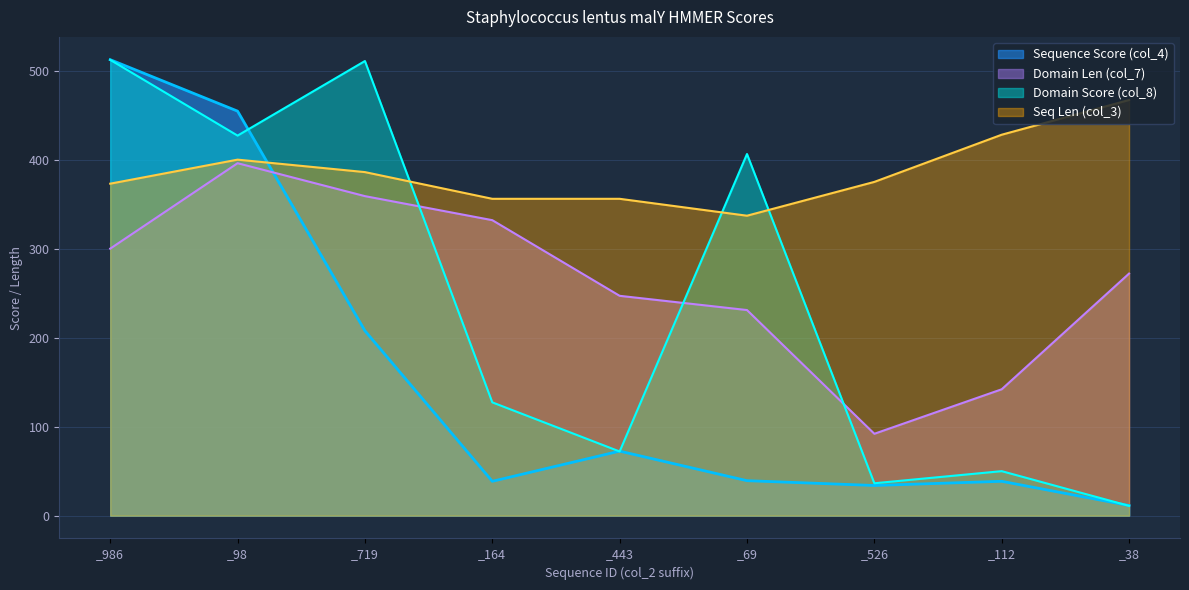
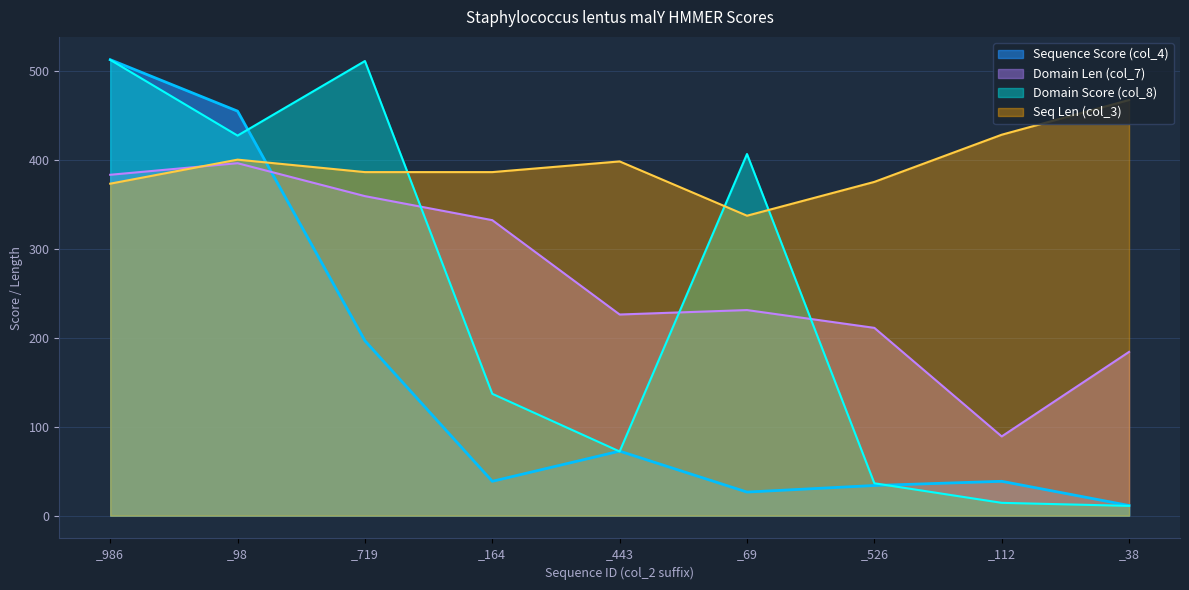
  {
    "Sequence Score (col_4)": {
      "_98": 450,
-     "_719": 210,
+     "_719": 200,
      "_164": 40,
-     "_69": 40,
+     "_69": 30,
      "_112": 40
    },
    "Domain Len (col_7)": {
-     "_986": 300,
+     "_986": 380,
      "_98": 400,
      "_719": 360,
      "_164": 330,
-     "_443": 250,
+     "_443": 230,
      "_69": 230,
-     "_526": 90,
-     "_112": 140,
-     "_38": 270
+     "_526": 210,
+     "_112": 90,
+     "_38": 180
    },
    "Domain Score (col_8)": {
      "_98": 430,
      "_719": 510,
-     "_164": 130,
+     "_164": 140,
      "_69": 410,
-     "_112": 50
+     "_112": 10
    },
    "Seq Len (col_3)": {
      "_986": 370,
      "_98": 400,
      "_719": 390,
-     "_164": 360,
-     "_443": 360,
+     "_164": 390,
+     "_443": 400,
      "_69": 340,
      "_526": 380,
      "_112": 430
    }
  }
